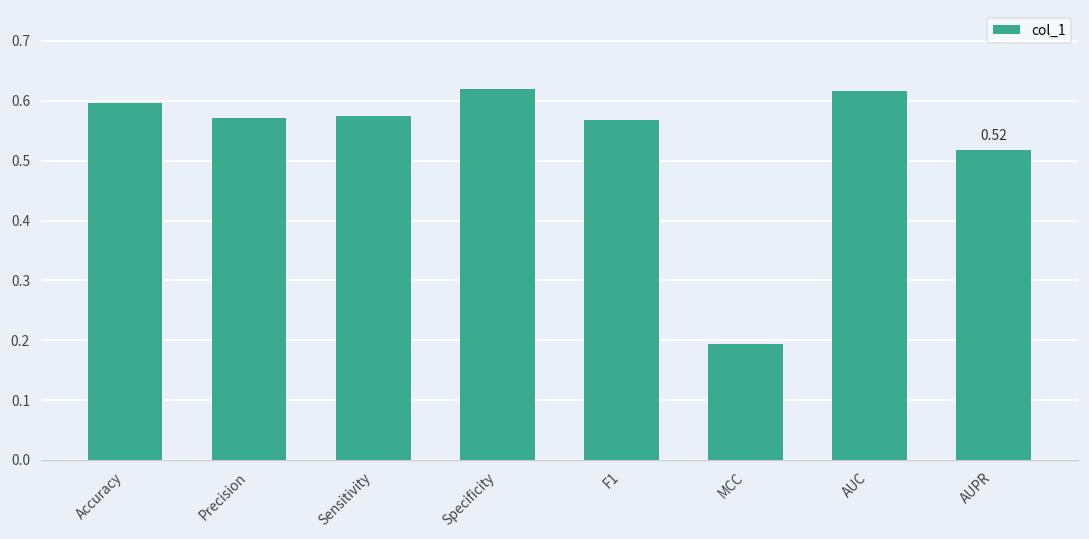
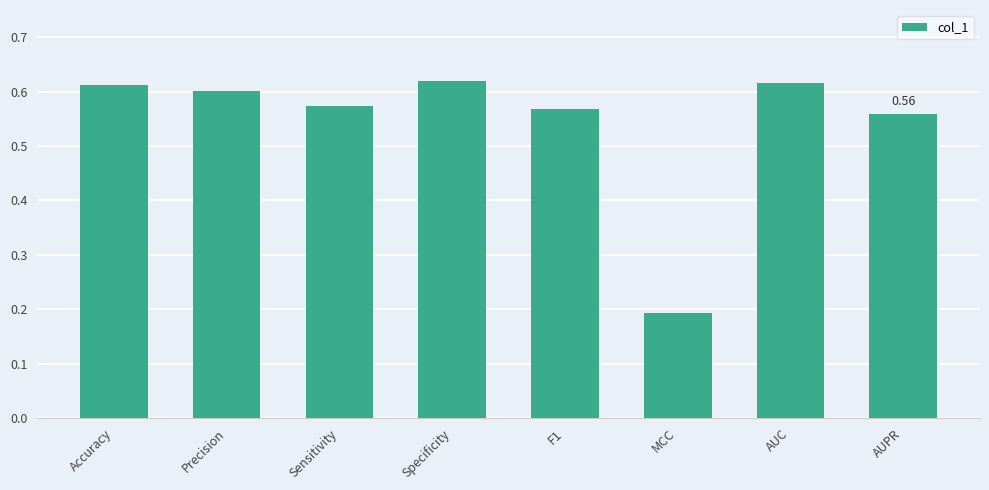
  {
-   "Accuracy": 0.60,
-   "Precision": 0.57,
-   "AUPR": 0.52
+   "Accuracy": 0.61,
+   "Precision": 0.60,
+   "AUPR": 0.56
  }
